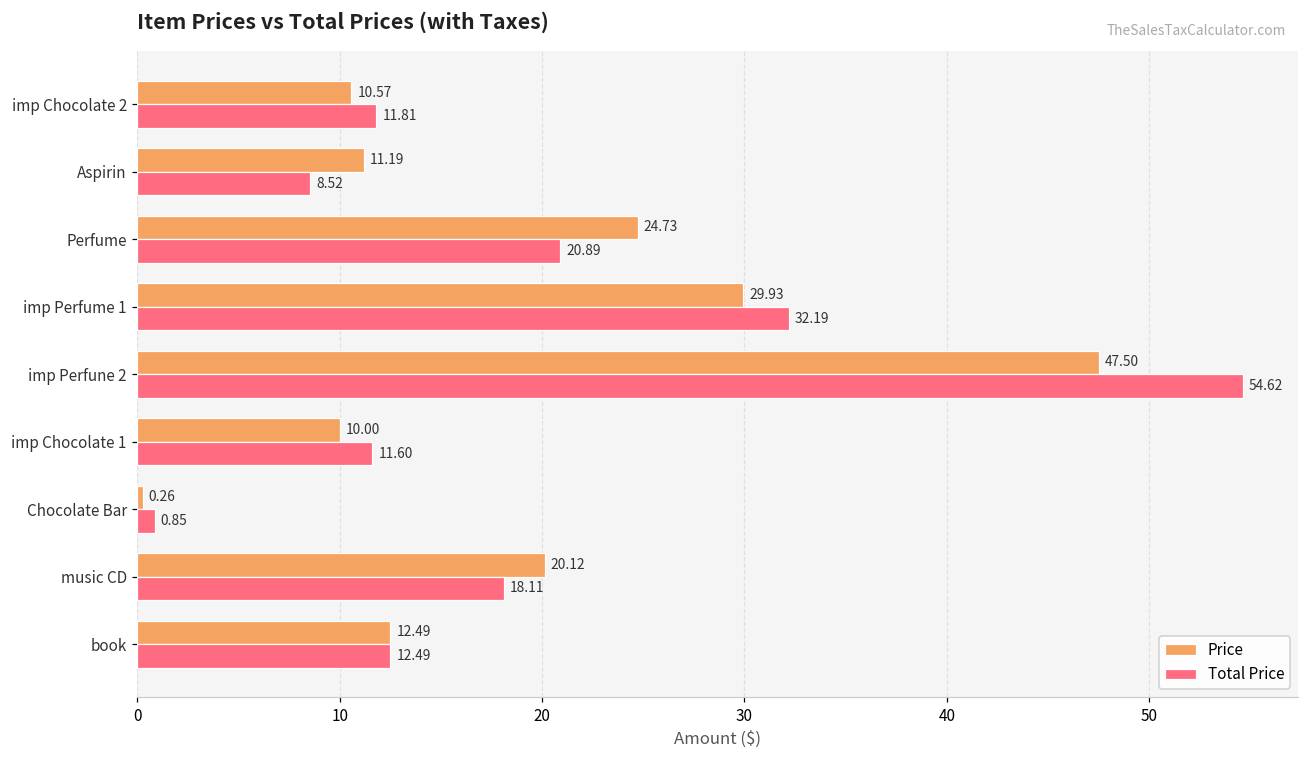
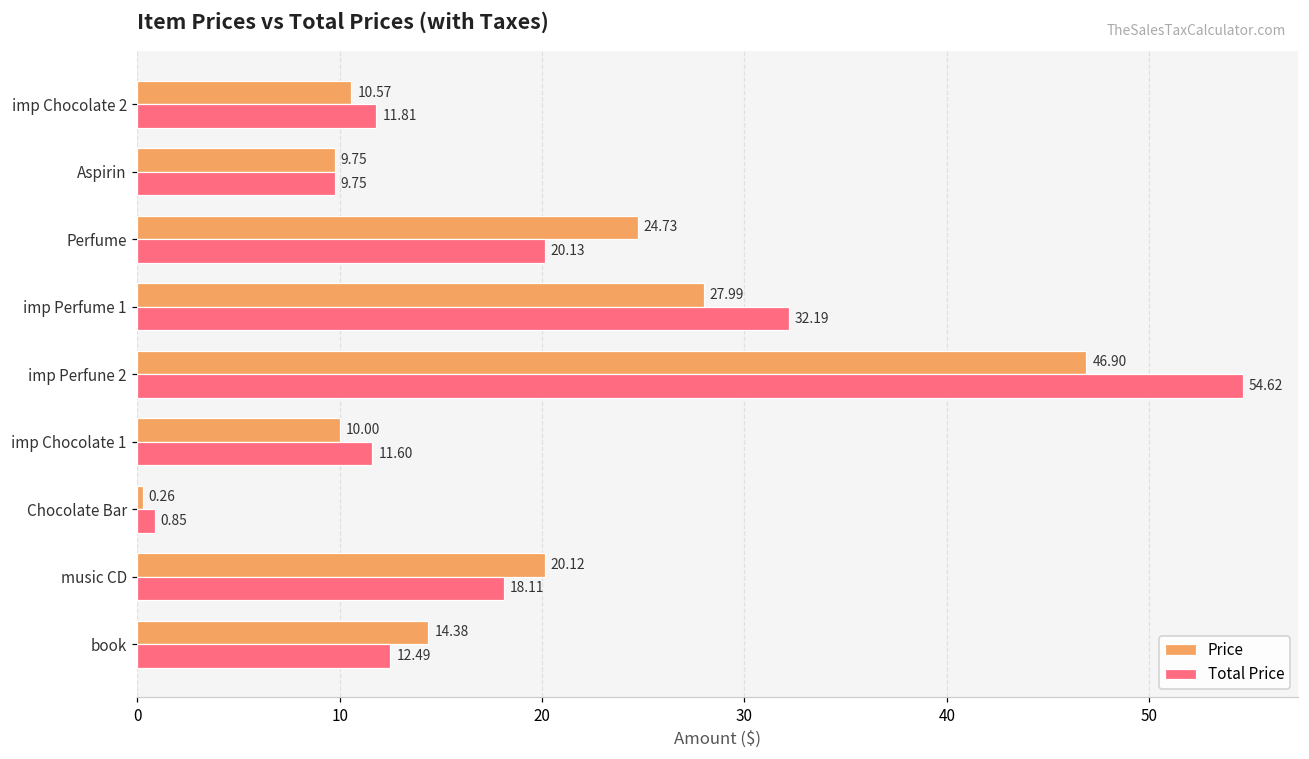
  {
    "Price": {
      "imp Chocolate 2": 10.57,
-     "Aspirin": 11.19,
+     "Aspirin": 9.75,
      "Perfume": 24.73,
-     "imp Perfume 1": 29.93,
-     "imp Perfune 2": 47.50,
+     "imp Perfume 1": 27.99,
+     "imp Perfune 2": 46.90,
      "imp Chocolate 1": 10.00,
      "Chocolate Bar": 0.26,
      "music CD": 20.12,
-     "book": 12.49
+     "book": 14.38
    },
    "Total Price": {
      "imp Chocolate 2": 11.81,
-     "Aspirin": 8.52,
-     "Perfume": 20.89,
+     "Aspirin": 9.75,
+     "Perfume": 20.13,
      "imp Perfume 1": 32.19,
      "imp Perfune 2": 54.62,
      "imp Chocolate 1": 11.60,
      "Chocolate Bar": 0.85,
      "music CD": 18.11,
      "book": 12.49
    }
  }
